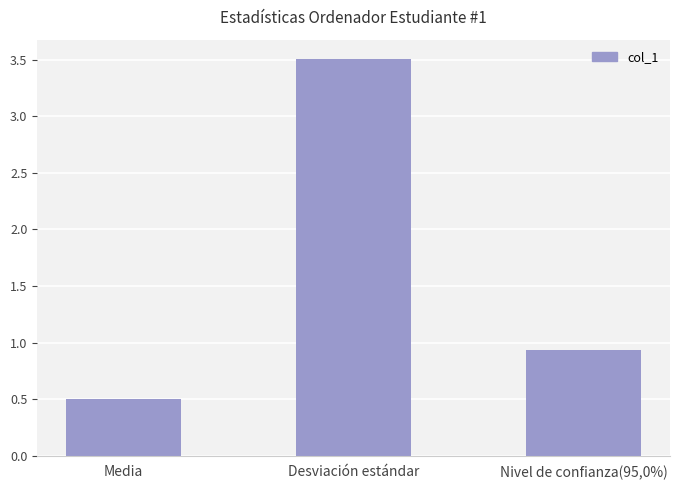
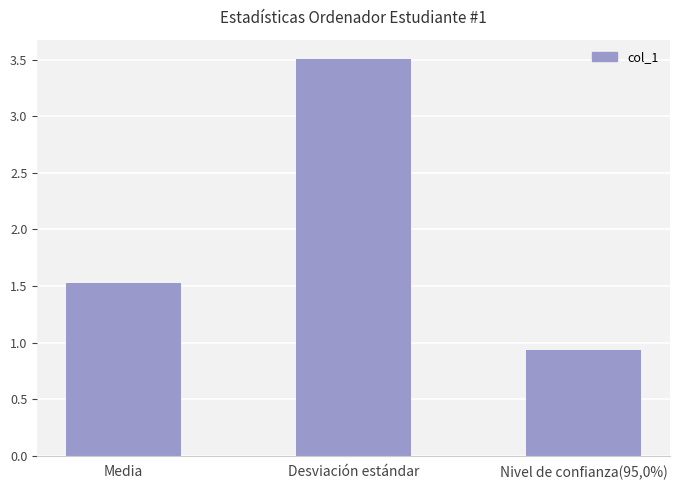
  {
-   "Media": 0.50,
+   "Media": 1.53,
    "Desviación estándar": 3.50,
    "Nivel de confianza(95,0%)": 0.93
  }
